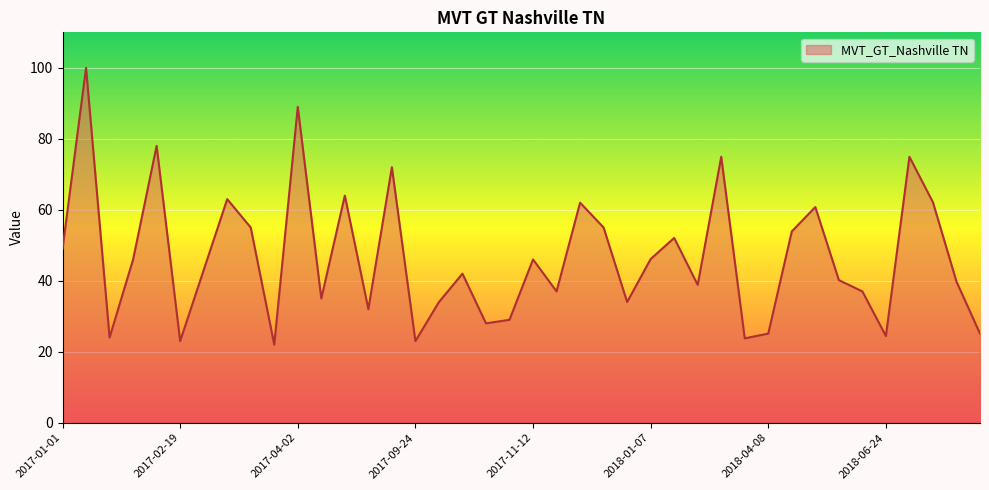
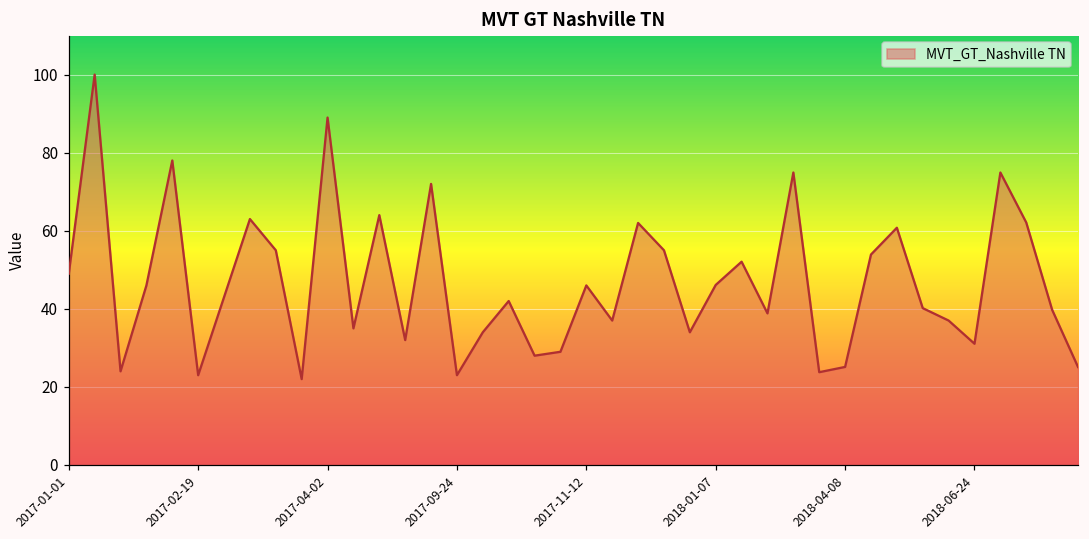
  {
    "2017-01-01": 49,
    "2017-02-19": 23,
    "2017-04-02": 89,
    "2017-09-24": 23,
    "2017-11-12": 46,
    "2018-01-07": 46,
    "2018-04-08": 25,
-   "2018-06-24": 24
+   "2018-06-24": 31
  }
